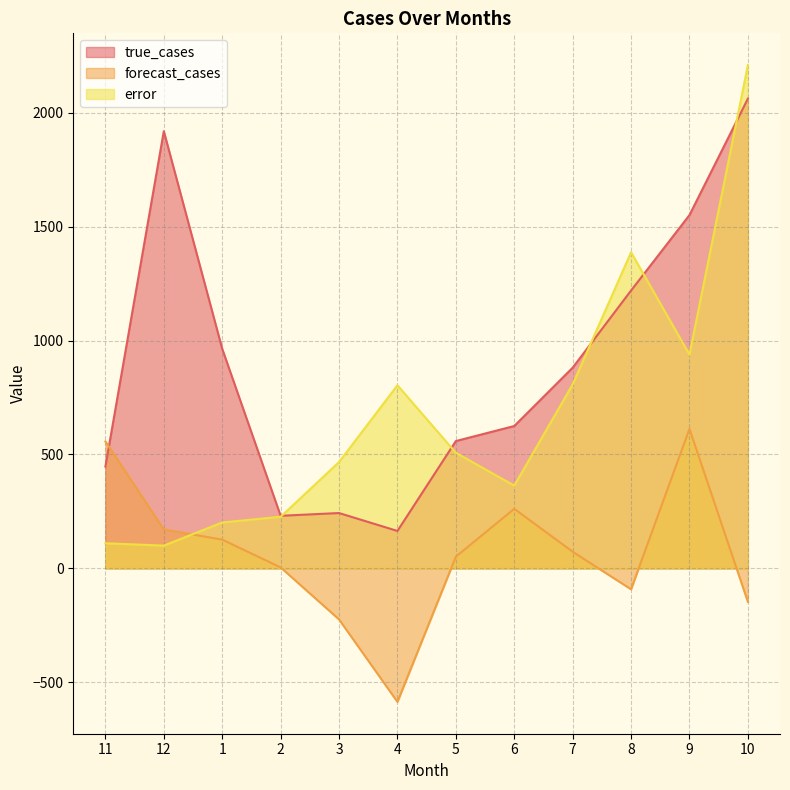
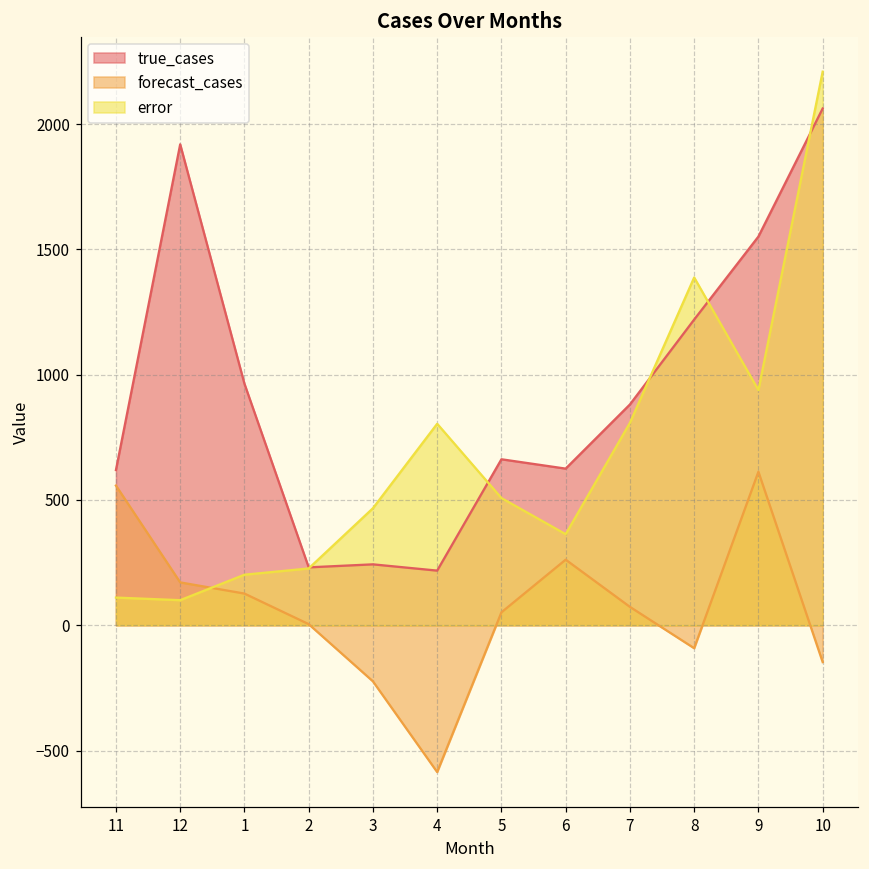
  {
    "true_cases": {
-     "11": 450,
+     "11": 620,
      "12": 1920,
      "1": 960,
      "3": 240,
-     "4": 160,
-     "5": 560,
+     "4": 220,
+     "5": 660,
      "6": 630,
      "7": 880,
      "8": 1220,
      "9": 1550,
      "10": 2060
    }
  }
